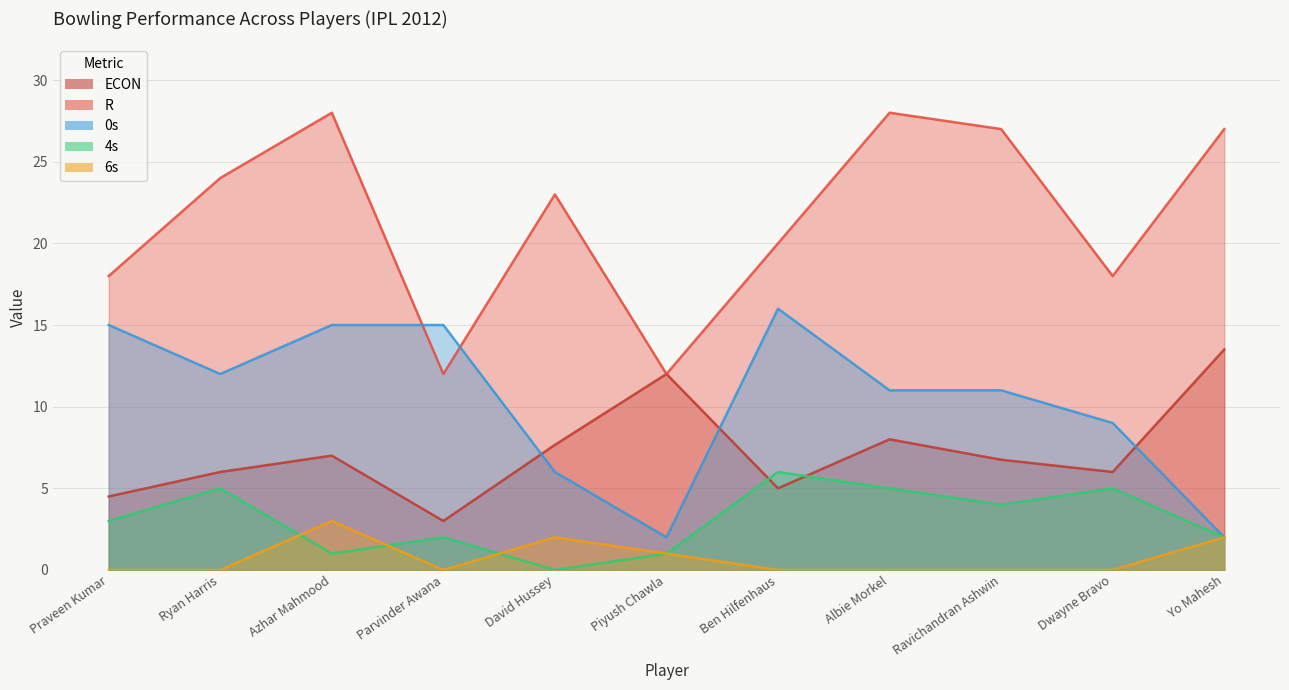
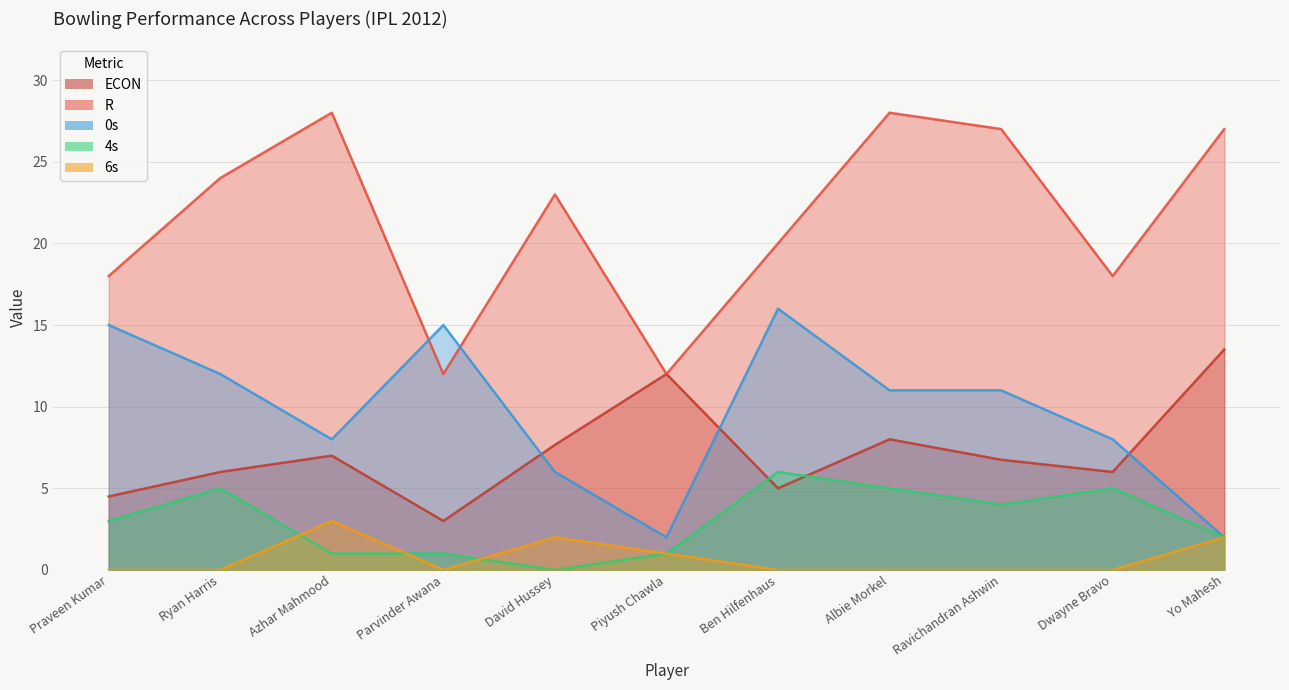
  {
    "0s": {
      "Praveen Kumar": 15,
      "Ryan Harris": 12,
-     "Azhar Mahmood": 15,
+     "Azhar Mahmood": 8,
      "Parvinder Awana": 15,
      "David Hussey": 6,
      "Piyush Chawla": 2,
      "Ben Hilfenhaus": 16,
      "Albie Morkel": 11,
      "Ravichandran Ashwin": 11,
-     "Dwayne Bravo": 9
+     "Dwayne Bravo": 8
    },
    "4s": {
      "Praveen Kumar": 3,
      "Ryan Harris": 5,
      "Azhar Mahmood": 1,
-     "Parvinder Awana": 2,
+     "Parvinder Awana": 1,
      "David Hussey": 0,
      "Ben Hilfenhaus": 6,
      "Albie Morkel": 5,
      "Ravichandran Ashwin": 4,
      "Dwayne Bravo": 5
    }
  }
